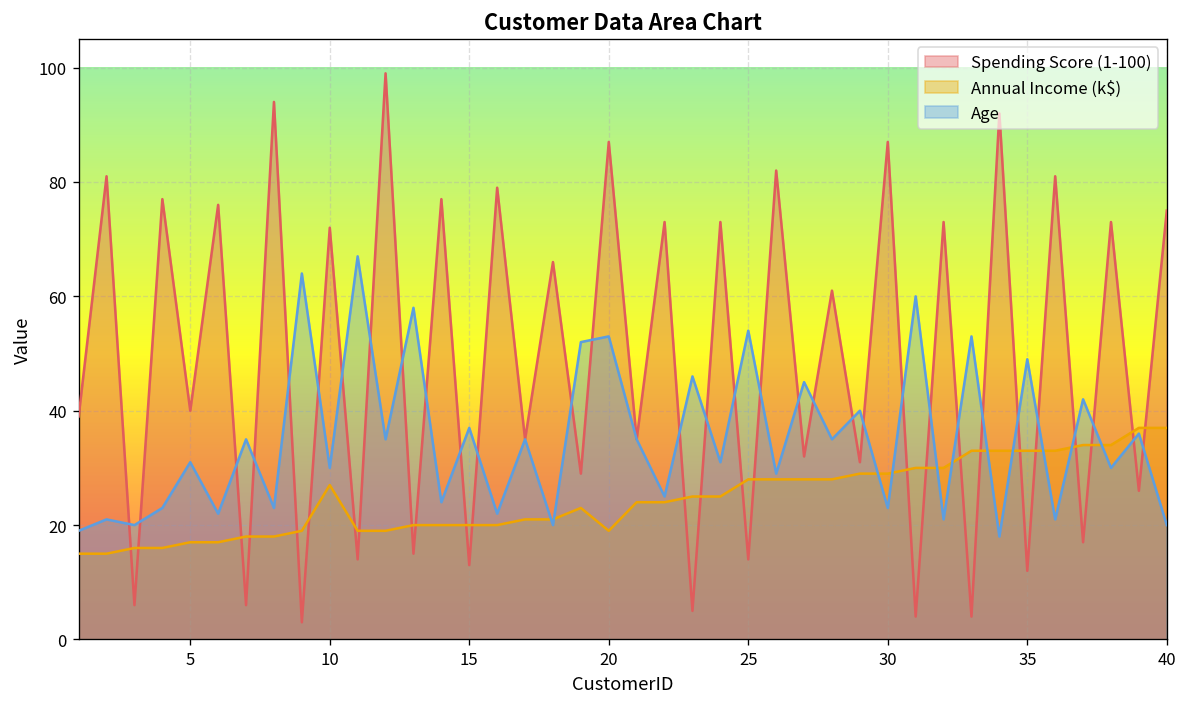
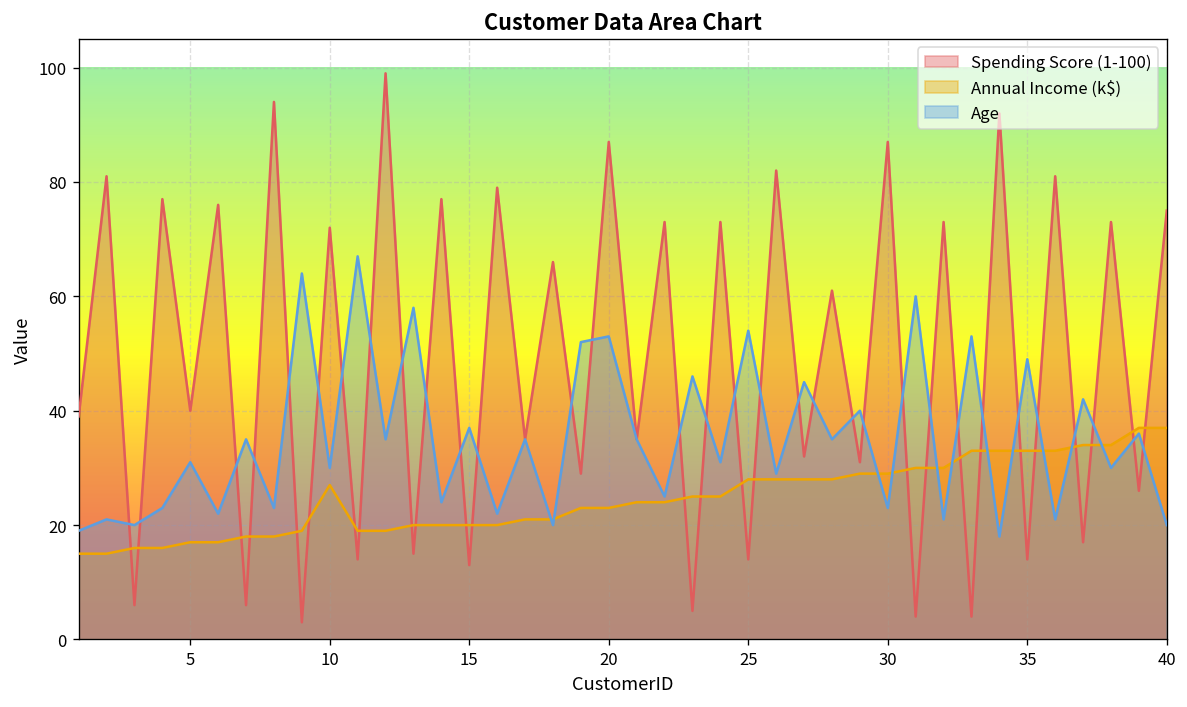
  {
    "Spending Score (1-100)": {
      "5": 40,
      "10": 72,
      "15": 13,
      "20": 87,
      "25": 14,
      "30": 87,
-     "35": 12,
+     "35": 14,
      "40": 75
    },
    "Annual Income (k$)": {
      "5": 17,
      "10": 27,
      "15": 20,
-     "20": 19,
+     "20": 23,
      "25": 28,
      "30": 29,
      "35": 33,
      "40": 37
    },
    "Age": {
      "5": 31,
      "10": 30,
      "15": 37,
      "20": 53,
      "25": 54,
      "30": 23,
      "35": 49,
      "40": 20
    }
  }
